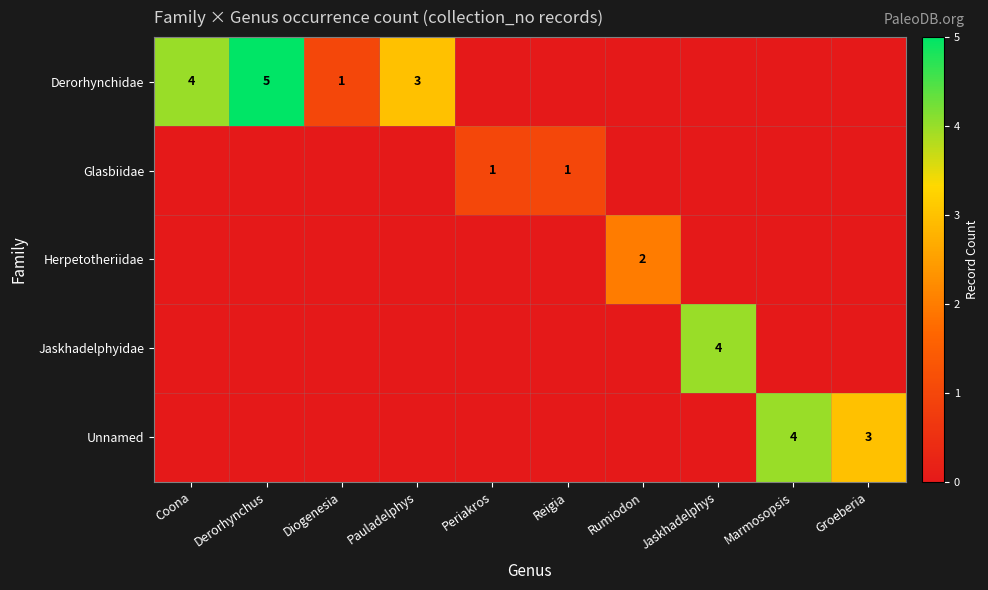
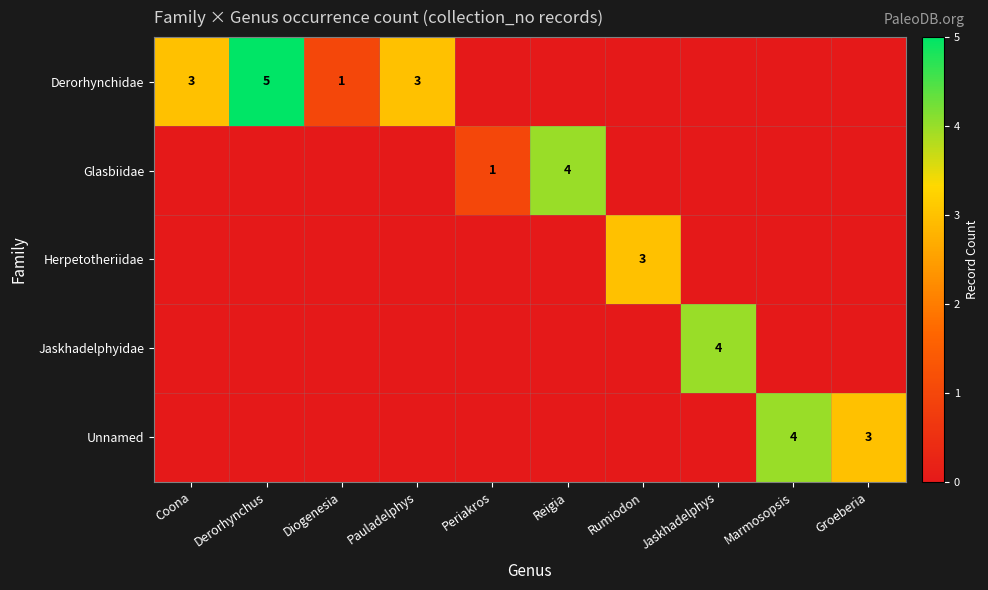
  {
    "Derorhynchidae": {
-     "Coona": 4,
+     "Coona": 3,
      "Derorhynchus": 5,
      "Diogenesia": 1,
      "Pauladelphys": 3
    },
    "Glasbiidae": {
      "Periakros": 1,
-     "Reigia": 1
+     "Reigia": 4
    },
    "Herpetotheriidae": {
-     "Rumiodon": 2
+     "Rumiodon": 3
    },
    "Jaskhadelphyidae": {
      "Jaskhadelphys": 4
    },
    "Unnamed": {
      "Marmosopsis": 4,
      "Groeberia": 3
    }
  }
